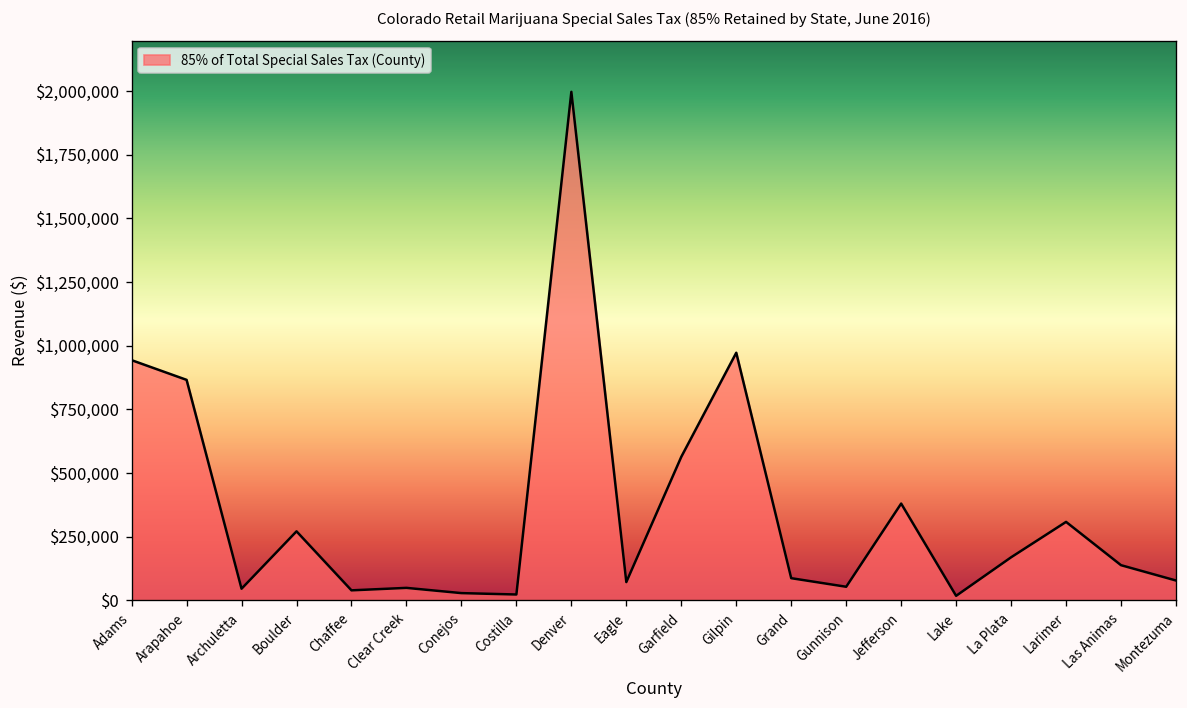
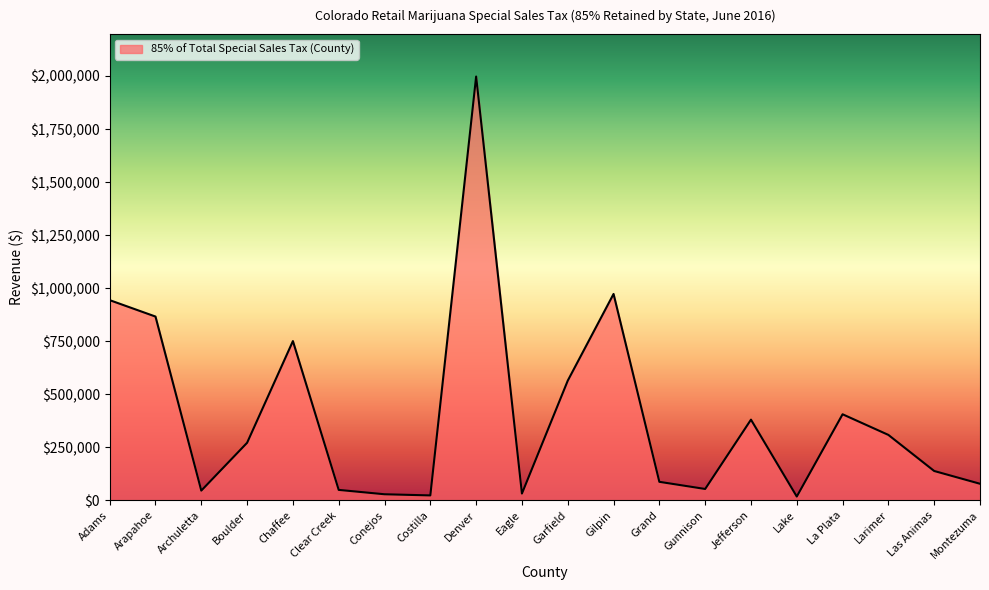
  {
    "Adams": "$940,000",
    "Arapahoe": "$870,000",
    "Archuletta": "$50,000",
    "Boulder": "$270,000",
-   "Chaffee": "$40,000",
+   "Chaffee": "$750,000",
    "Clear Creek": "$50,000",
    "Conejos": "$30,000",
    "Costilla": "$20,000",
    "Denver": "$2,000,000",
-   "Eagle": "$70,000",
+   "Eagle": "$30,000",
    "Garfield": "$560,000",
    "Gilpin": "$970,000",
    "Grand": "$90,000",
    "Gunnison": "$50,000",
    "Jefferson": "$380,000",
    "Lake": "$20,000",
-   "La Plata": "$170,000",
+   "La Plata": "$410,000",
    "Larimer": "$310,000",
    "Las Animas": "$140,000",
    "Montezuma": "$80,000"
  }
